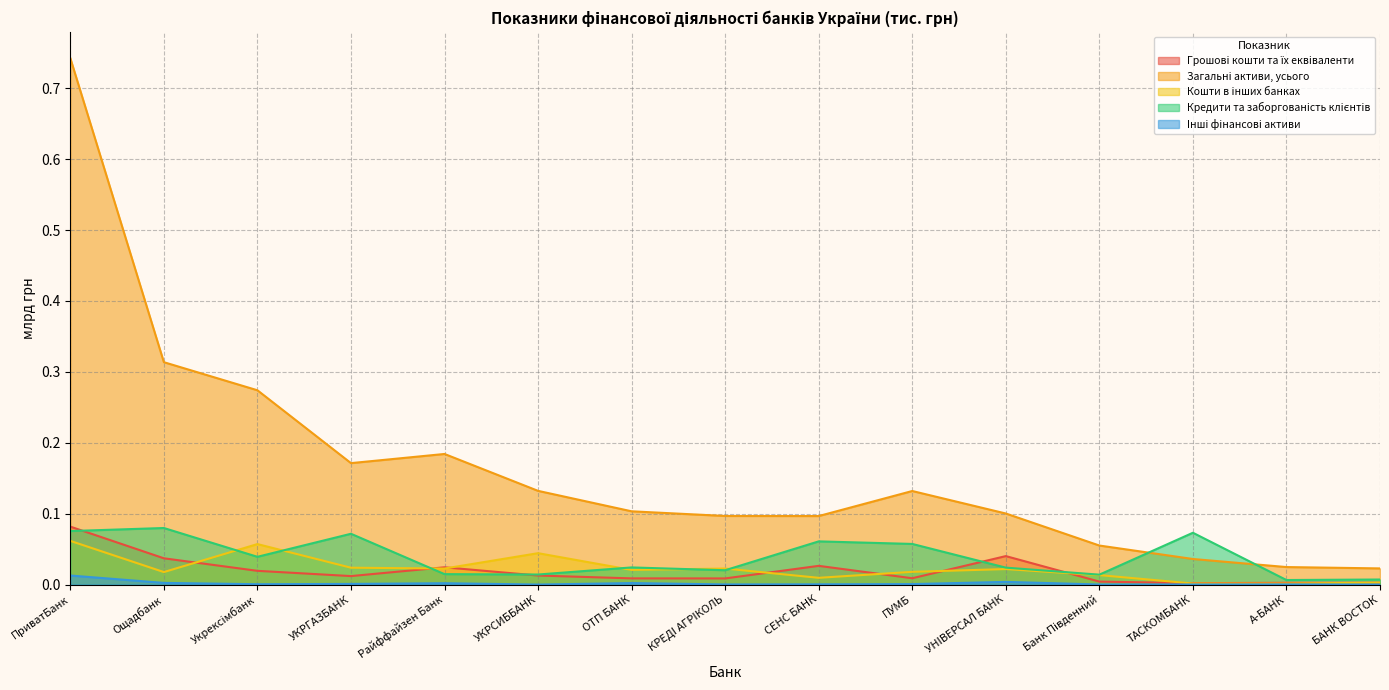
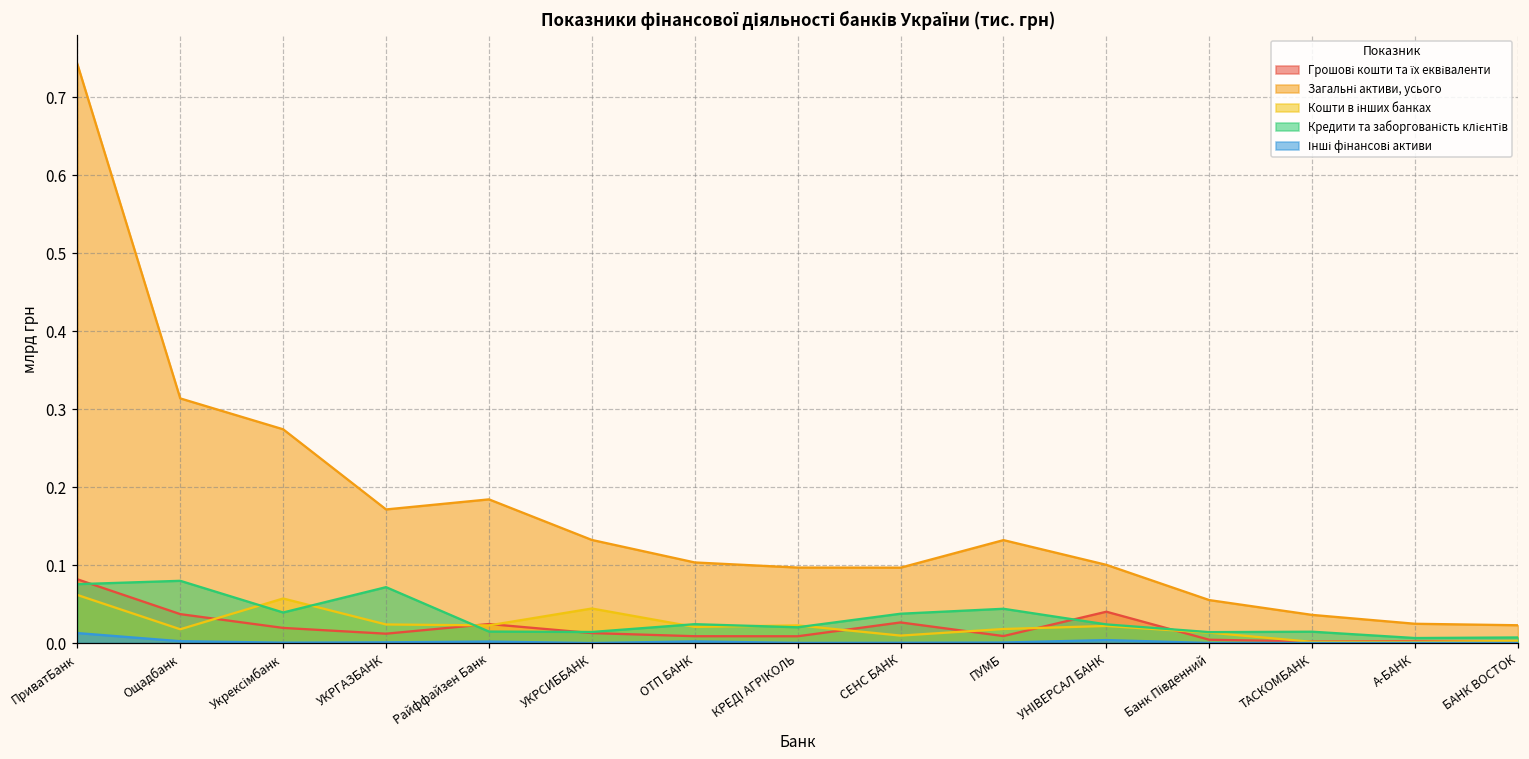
  {
    "Грошові кошти та їх еквіваленти": {
      "ПриватБанк": 0.08,
      "Ощадбанк": 0.04,
      "Укрексімбанк": 0.02,
      "УКРГАЗБАНК": 0.01,
      "ОТП БАНК": 0.01,
      "КРЕДІ АГРІКОЛЬ": 0.01,
      "СЕНС БАНК": 0.03,
      "ПУМБ": 0.01,
      "УНІВЕРСАЛ БАНК": 0.04,
      "Банк Південний": 0.00
    },
    "Кредити та заборгованість клієнтів": {
      "ПриватБанк": 0.08,
      "Ощадбанк": 0.08,
      "Укрексімбанк": 0.04,
      "УКРГАЗБАНК": 0.07,
      "Райффайзен Банк": 0.01,
-     "СЕНС БАНК": 0.06,
-     "ПУМБ": 0.06,
-     "ТАСКОМБАНК": 0.07,
+     "СЕНС БАНК": 0.04,
+     "ПУМБ": 0.04,
+     "ТАСКОМБАНК": 0.01,
      "А-БАНК": 0.01,
      "БАНК ВОСТОК": 0.01
    },
    "Інші фінансові активи": {
      "ПриватБанк": 0.01,
      "Ощадбанк": 0.00,
      "Укрексімбанк": 0.00,
      "УКРГАЗБАНК": 0.00,
      "Райффайзен Банк": 0.00,
      "УКРСИББАНК": 0.00,
      "ОТП БАНК": 0.00,
      "КРЕДІ АГРІКОЛЬ": 0.00,
      "СЕНС БАНК": 0.00,
      "ПУМБ": 0.00,
      "УНІВЕРСАЛ БАНК": 0.00,
      "Банк Південний": 0.00
    }
  }
